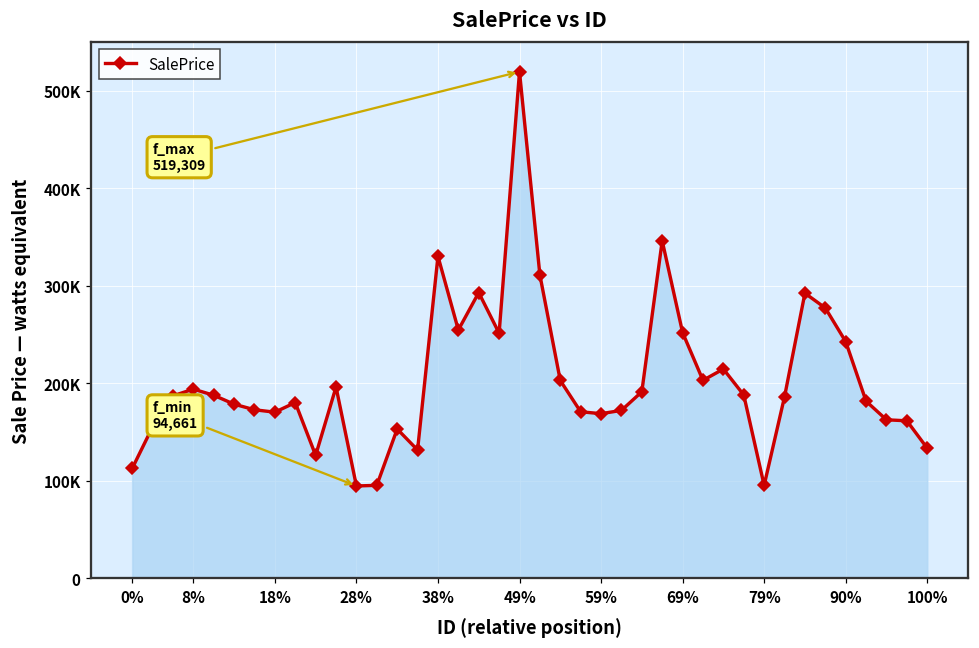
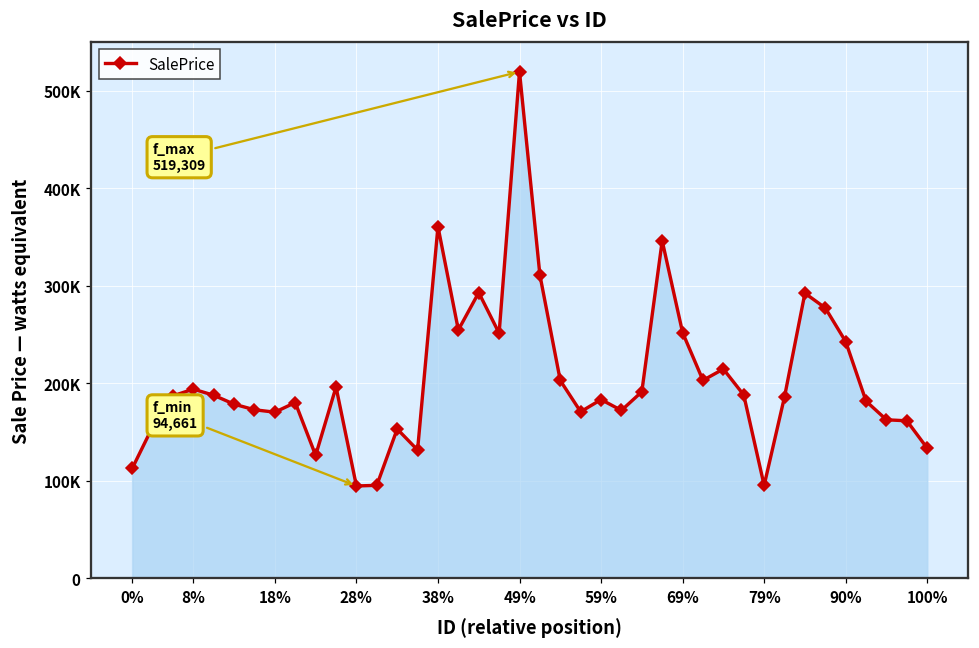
  {
    "0%": 110000,
    "8%": 190000,
    "28%": 90000,
-   "38%": 330000,
-   "59%": 170000,
+   "38%": 360000,
+   "59%": 180000,
    "69%": 250000,
    "79%": 100000,
    "90%": 240000,
    "100%": 130000
  }
